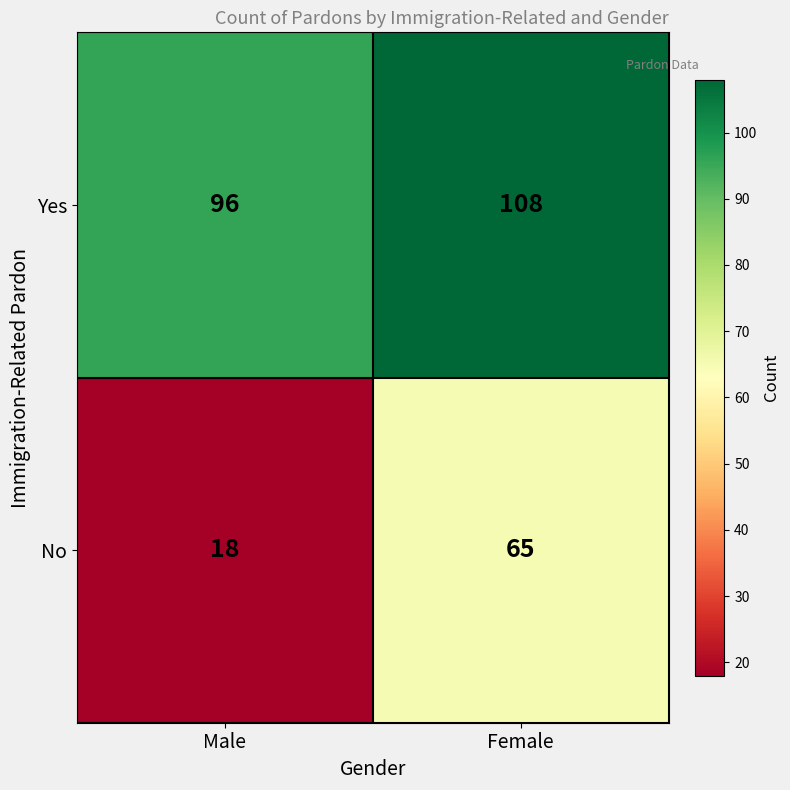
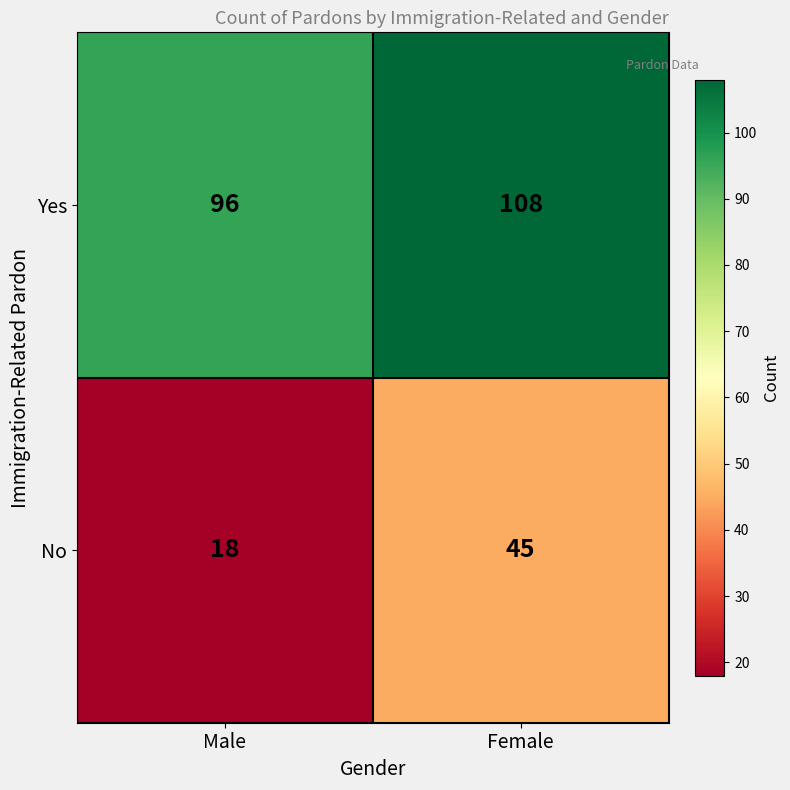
  {
    "Yes": {
      "Male": 96,
      "Female": 108
    },
    "No": {
      "Male": 18,
-     "Female": 65
+     "Female": 45
    }
  }
